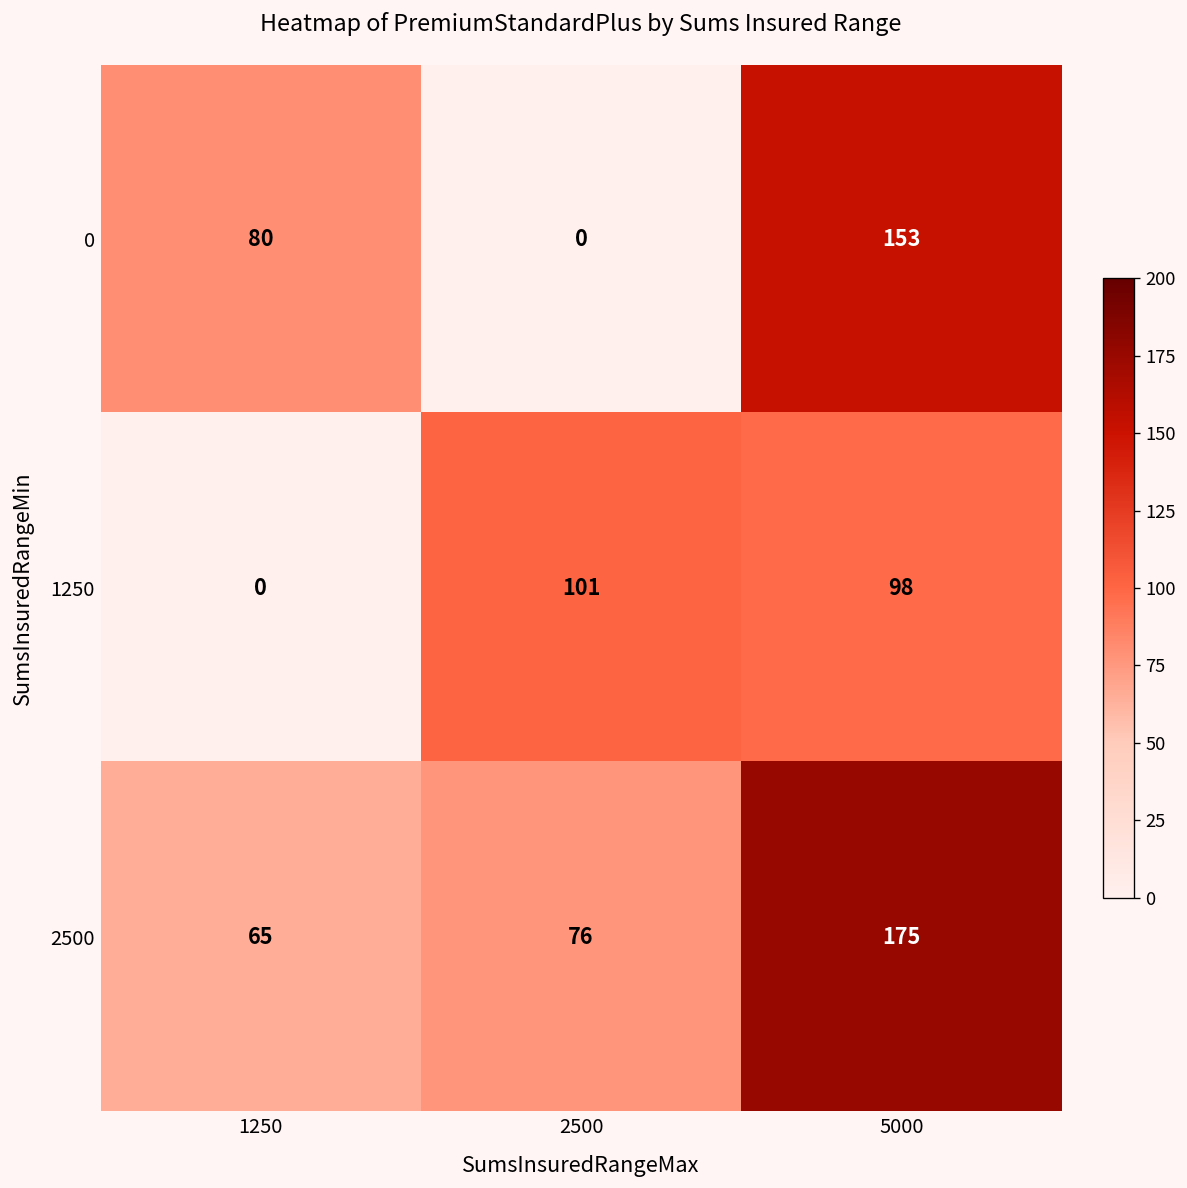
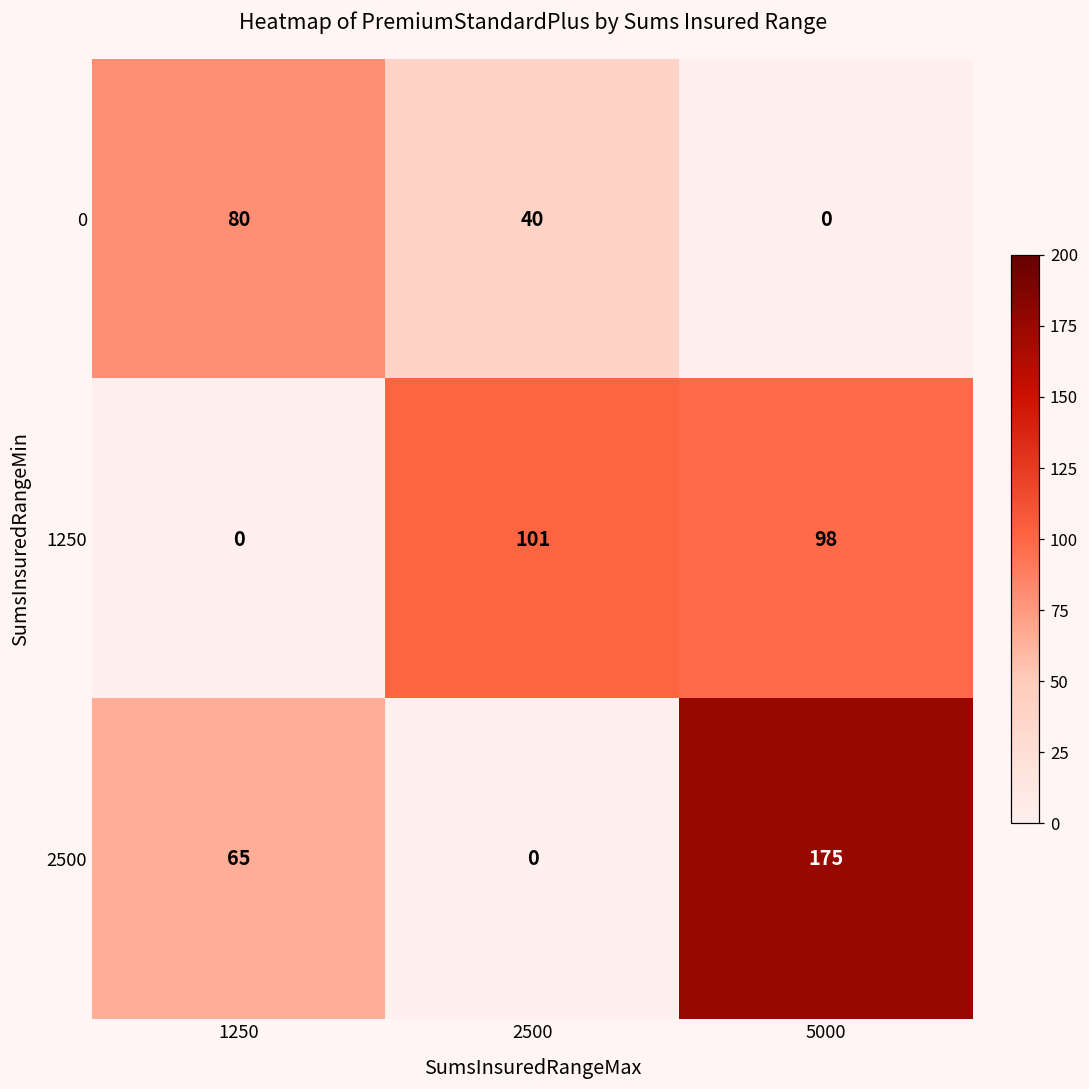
  {
    "0": {
      "1250": 80,
-     "2500": 0,
-     "5000": 153
+     "2500": 40,
+     "5000": 0
    },
    "1250": {
      "1250": 0,
      "2500": 101,
      "5000": 98
    },
    "2500": {
      "1250": 65,
-     "2500": 76,
+     "2500": 0,
      "5000": 175
    }
  }
